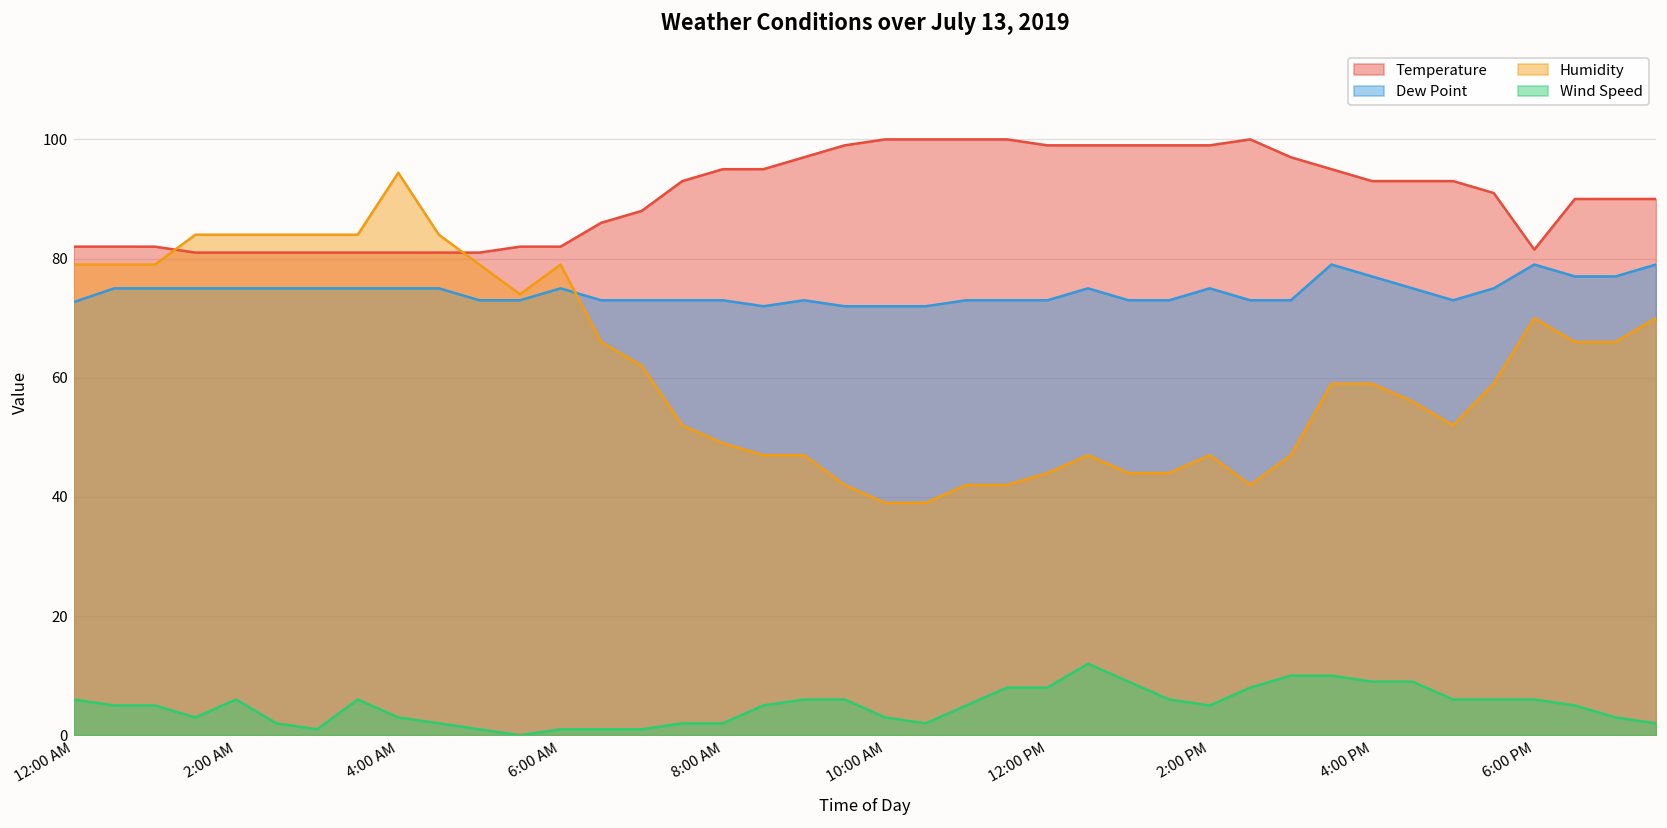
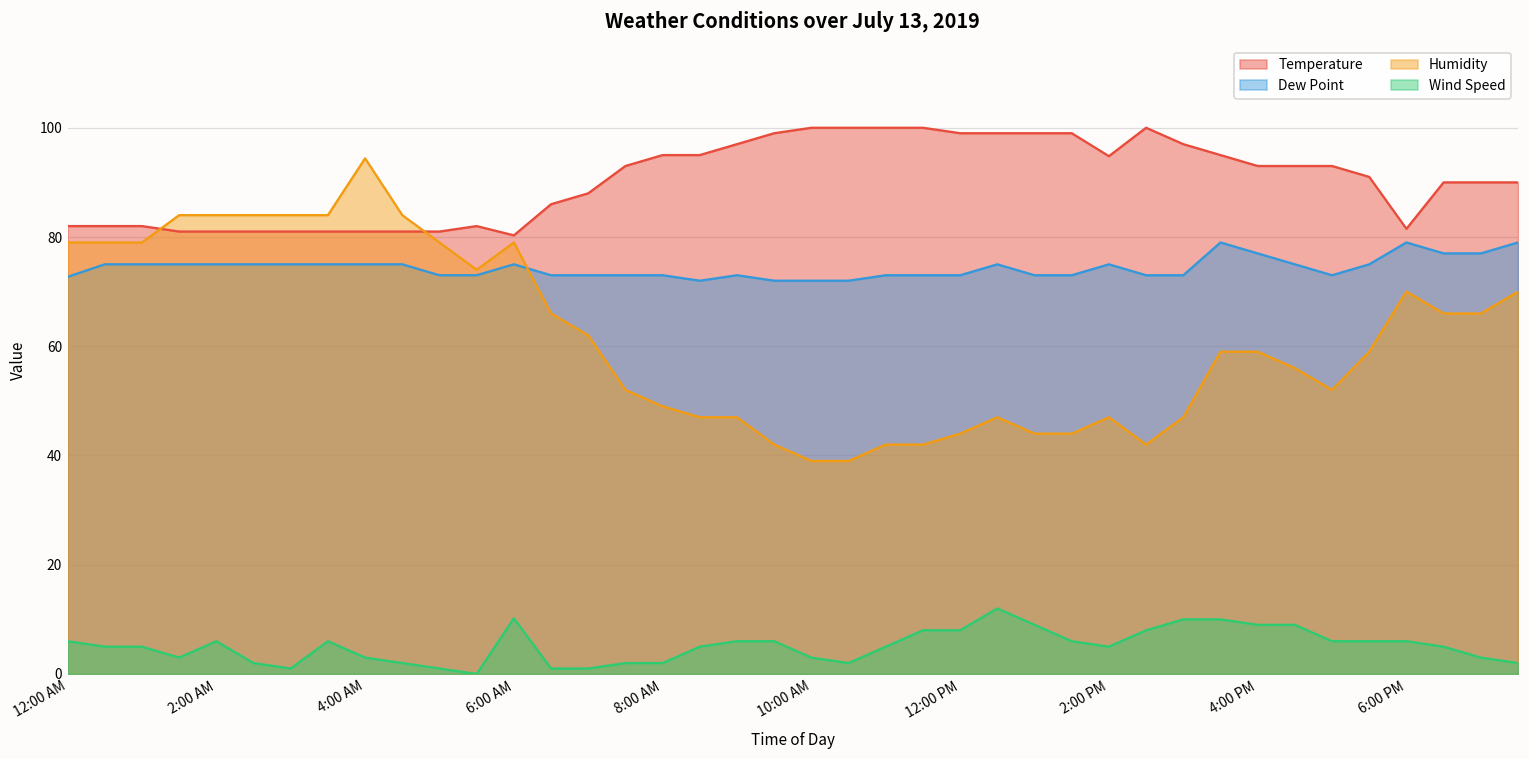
  {
    "Temperature": {
      "12:00 AM": 82,
      "2:00 AM": 81,
      "4:00 AM": 81,
-     "6:00 AM": 82,
+     "6:00 AM": 80,
      "8:00 AM": 95,
      "10:00 AM": 100,
      "12:00 PM": 99,
-     "2:00 PM": 99,
+     "2:00 PM": 95,
      "4:00 PM": 93,
      "6:00 PM": 82
    },
    "Dew Point": {
      "12:00 AM": 73,
      "2:00 AM": 75,
      "4:00 AM": 75,
      "6:00 AM": 75,
      "8:00 AM": 73,
      "10:00 AM": 72,
      "12:00 PM": 73,
      "2:00 PM": 75,
      "4:00 PM": 77,
      "6:00 PM": 79
    },
    "Humidity": {
      "12:00 AM": 79,
      "2:00 AM": 84,
      "4:00 AM": 94,
      "6:00 AM": 79,
      "8:00 AM": 49,
      "10:00 AM": 39,
      "12:00 PM": 44,
      "2:00 PM": 47,
      "4:00 PM": 59,
      "6:00 PM": 70
    },
    "Wind Speed": {
      "12:00 AM": 6,
      "2:00 AM": 6,
      "4:00 AM": 3,
-     "6:00 AM": 1,
+     "6:00 AM": 10,
      "8:00 AM": 2,
      "10:00 AM": 3,
      "12:00 PM": 8,
      "2:00 PM": 5,
      "4:00 PM": 9,
      "6:00 PM": 6
    }
  }
